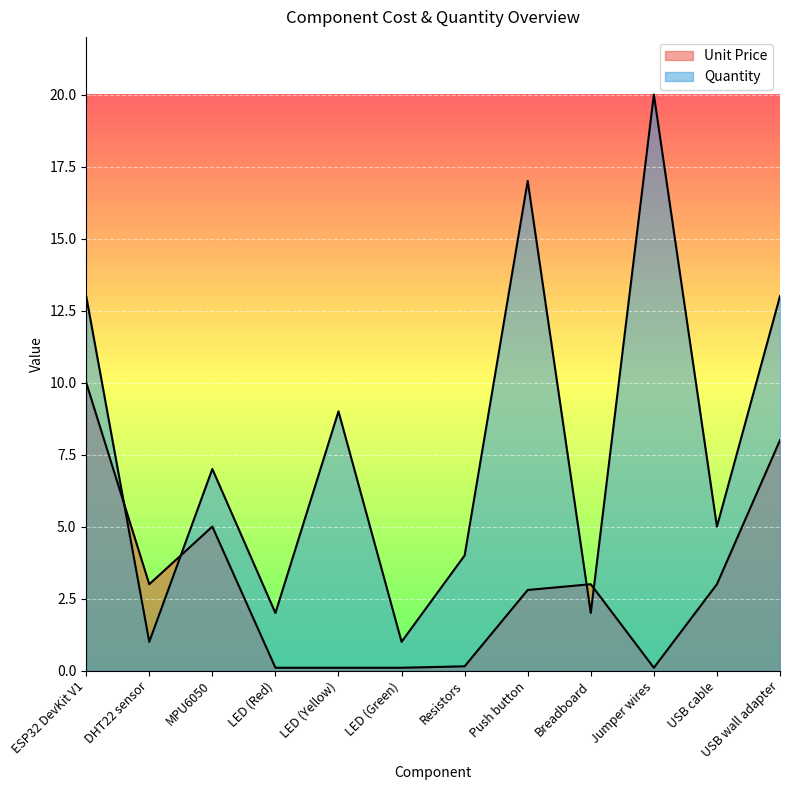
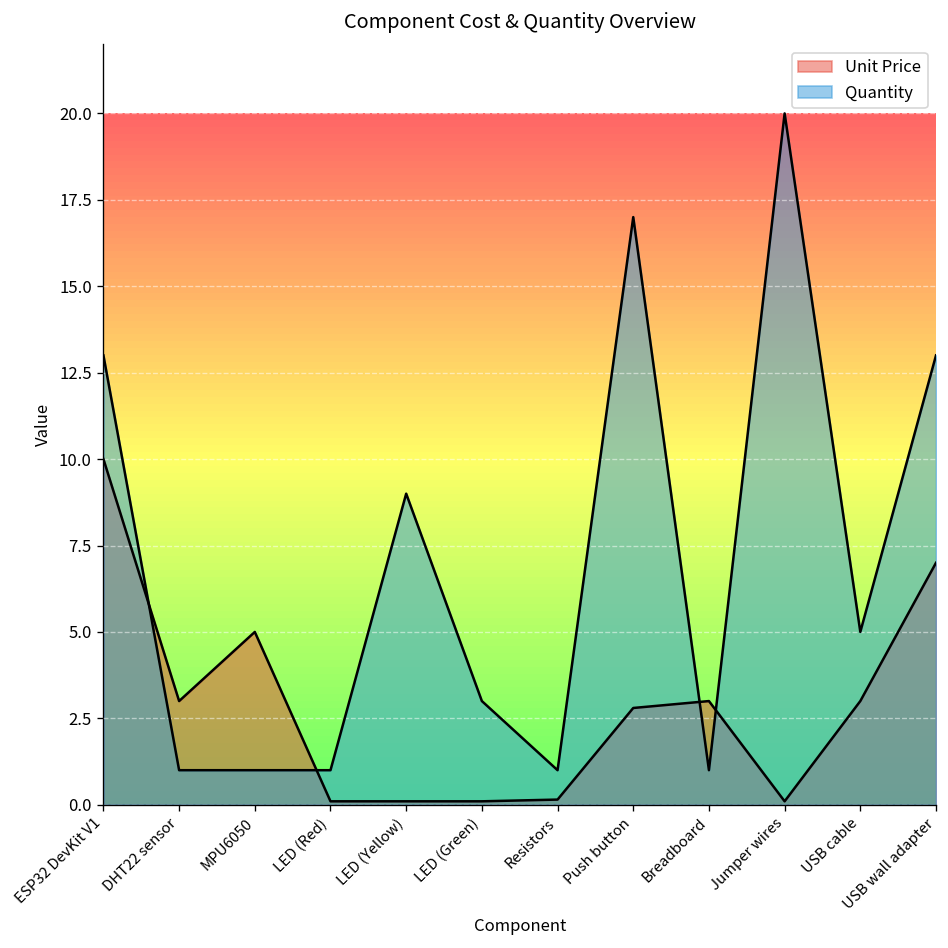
  {
    "Unit Price": {
      "ESP32 DevKit V1": 10,
      "DHT22 sensor": 3,
      "MPU6050": 5,
      "LED (Red)": 0.1,
      "LED (Yellow)": 0.1,
      "LED (Green)": 0.1,
      "Resistors": 0.2,
      "Push button": 2.8,
      "Breadboard": 3,
      "Jumper wires": 0.1,
      "USB cable": 3,
-     "USB wall adapter": 8
+     "USB wall adapter": 7
    },
    "Quantity": {
      "ESP32 DevKit V1": 13,
      "DHT22 sensor": 1,
-     "MPU6050": 7,
-     "LED (Red)": 2,
+     "MPU6050": 1,
+     "LED (Red)": 1,
      "LED (Yellow)": 9,
-     "LED (Green)": 1,
-     "Resistors": 4,
+     "LED (Green)": 3,
+     "Resistors": 1,
      "Push button": 17,
-     "Breadboard": 2,
+     "Breadboard": 1,
      "Jumper wires": 20,
      "USB cable": 5,
      "USB wall adapter": 13
    }
  }
